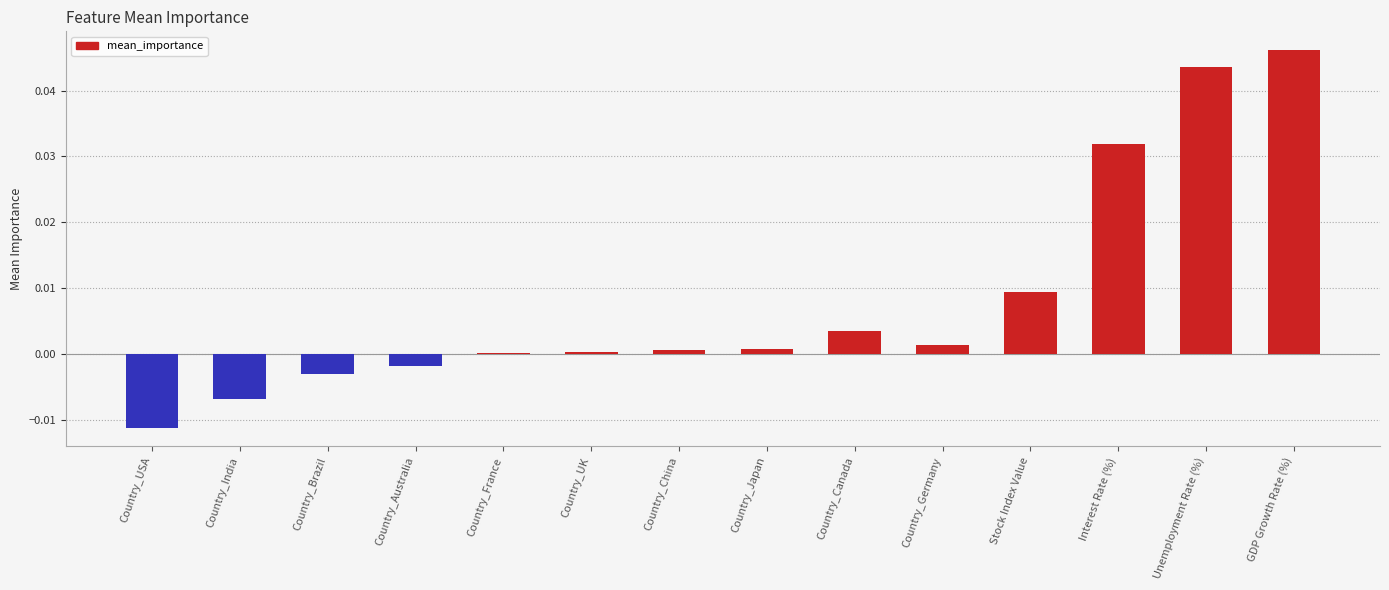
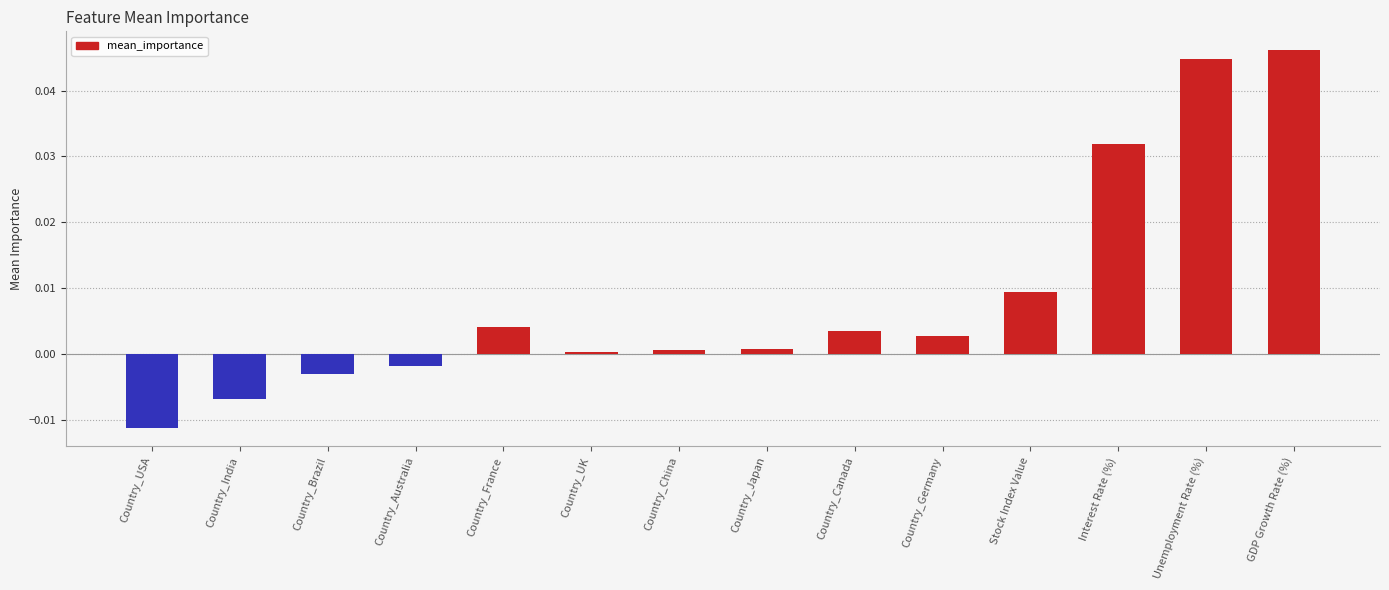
  {
    "Country_USA": -0.011,
    "Country_India": -0.007,
    "Country_Brazil": -0.003,
    "Country_Australia": -0.002,
-   "Country_France": 0.000,
+   "Country_France": 0.004,
    "Country_UK": 0.000,
    "Country_China": 0.001,
    "Country_Japan": 0.001,
    "Country_Canada": 0.003,
-   "Country_Germany": 0.001,
+   "Country_Germany": 0.003,
    "Stock Index Value": 0.009,
    "Interest Rate (%)": 0.032,
-   "Unemployment Rate (%)": 0.044,
+   "Unemployment Rate (%)": 0.045,
    "GDP Growth Rate (%)": 0.046
  }
